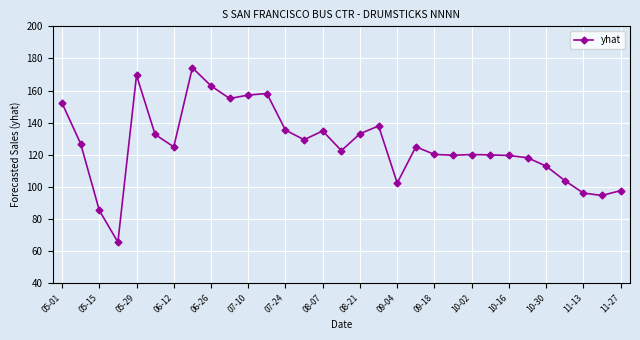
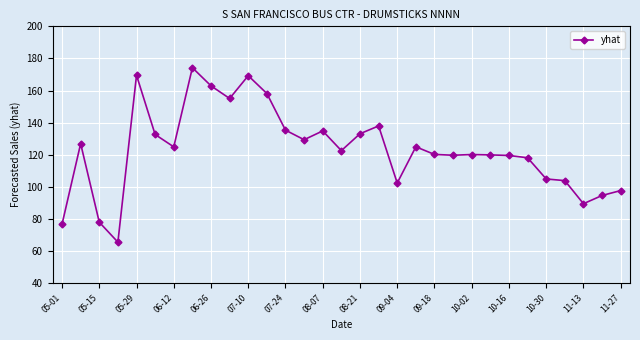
  {
-   "05-01": 152,
-   "05-15": 85,
+   "05-01": 77,
+   "05-15": 78,
    "05-29": 170,
    "06-12": 125,
    "06-26": 163,
-   "07-10": 157,
+   "07-10": 169,
    "07-24": 135,
    "08-07": 135,
    "08-21": 133,
    "09-04": 102,
    "09-18": 120,
    "10-02": 120,
    "10-16": 120,
-   "10-30": 113,
-   "11-13": 96,
+   "10-30": 105,
+   "11-13": 89,
    "11-27": 98
  }
